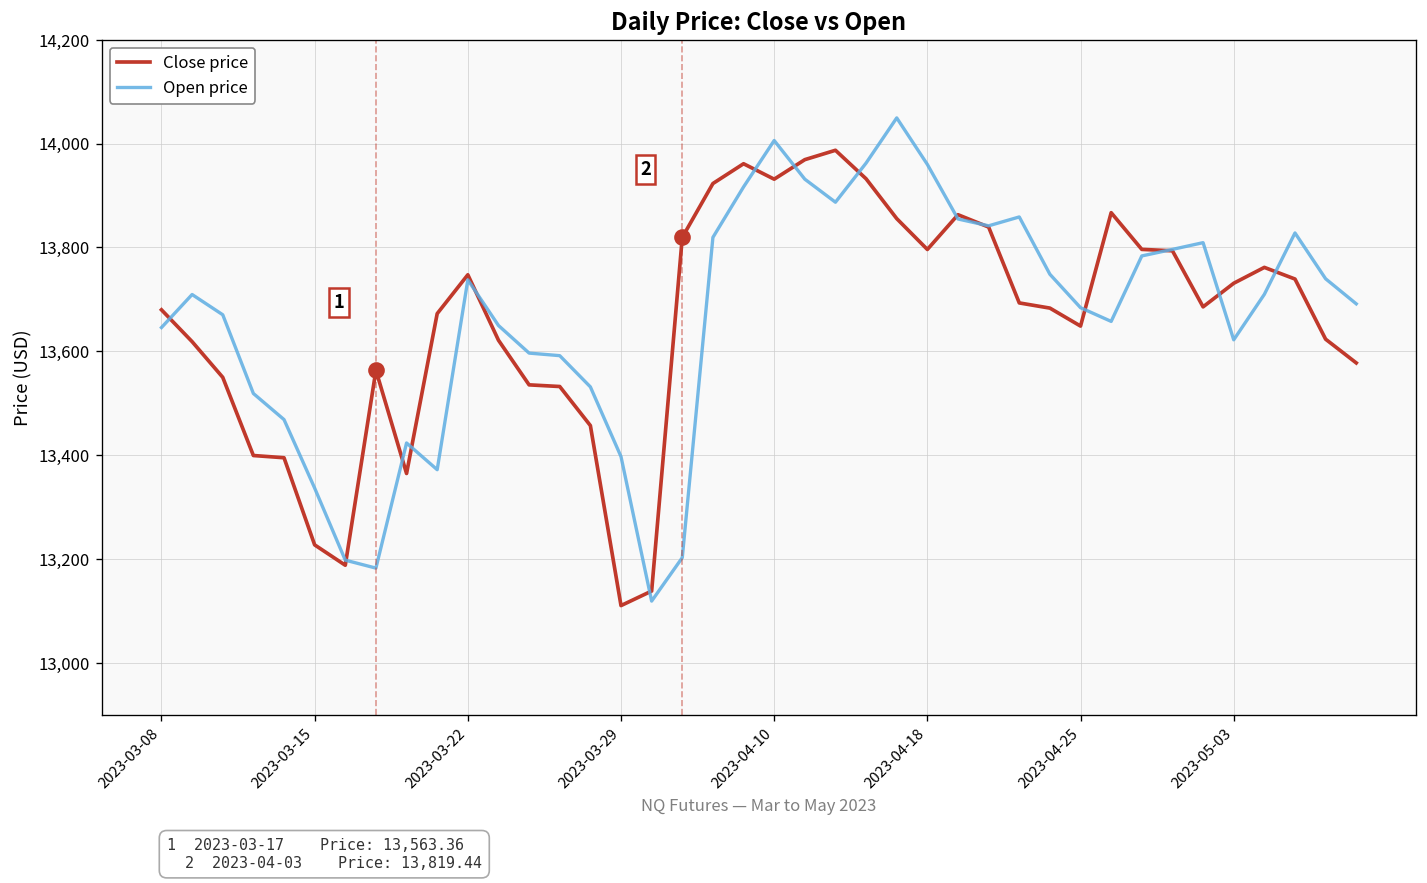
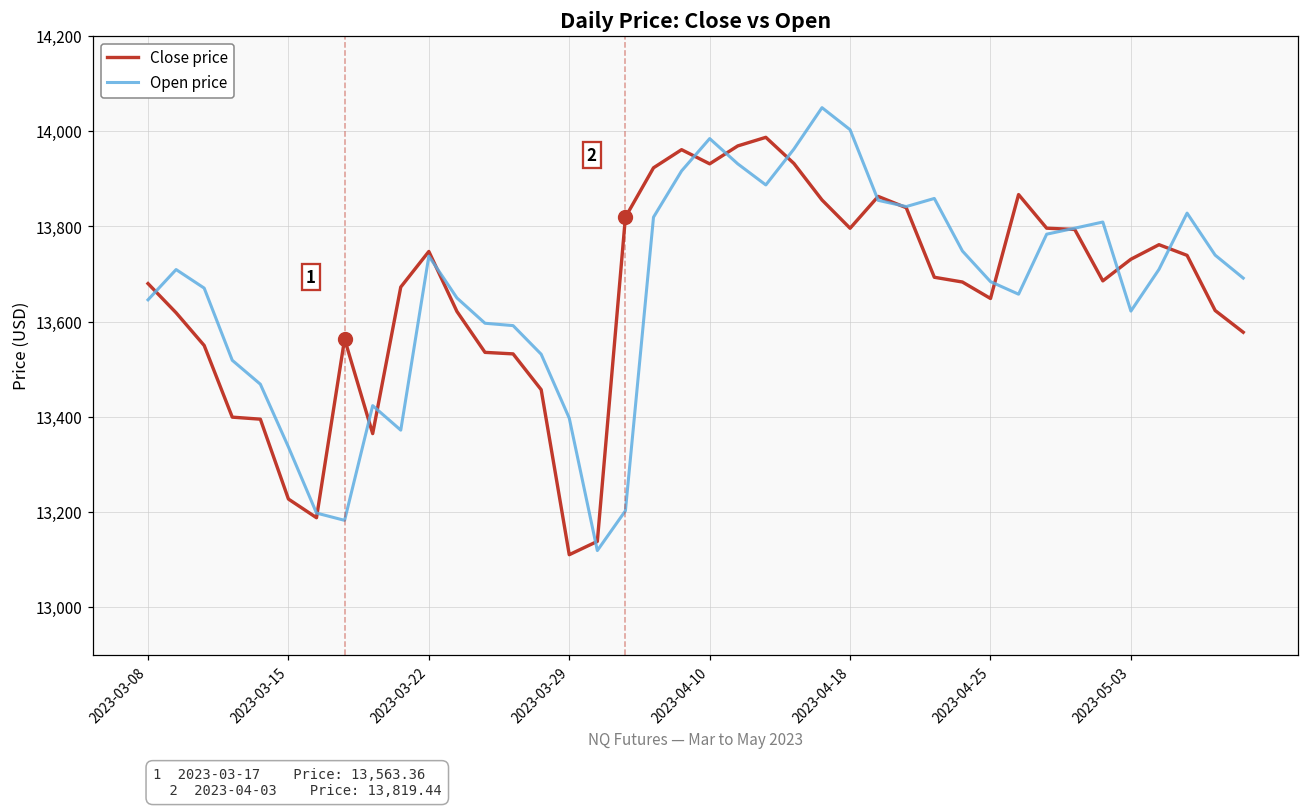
  {
    "Open price": {
      "2023-03-08": "13,650",
      "2023-03-15": "13,340",
      "2023-03-22": "13,740",
      "2023-03-29": "13,400",
-     "2023-04-10": "14,010",
-     "2023-04-18": "13,960",
+     "2023-04-10": "13,980",
+     "2023-04-18": "14,000",
      "2023-04-25": "13,680",
      "2023-05-03": "13,620"
    }
  }
